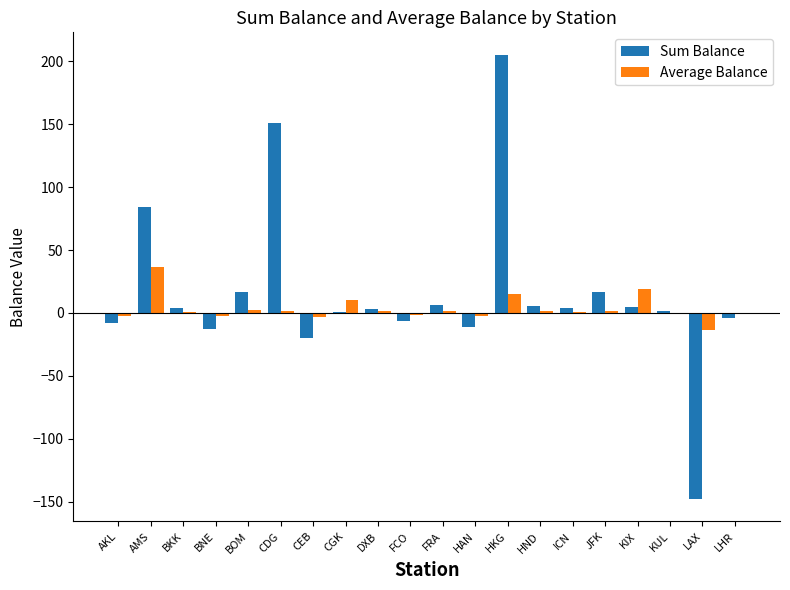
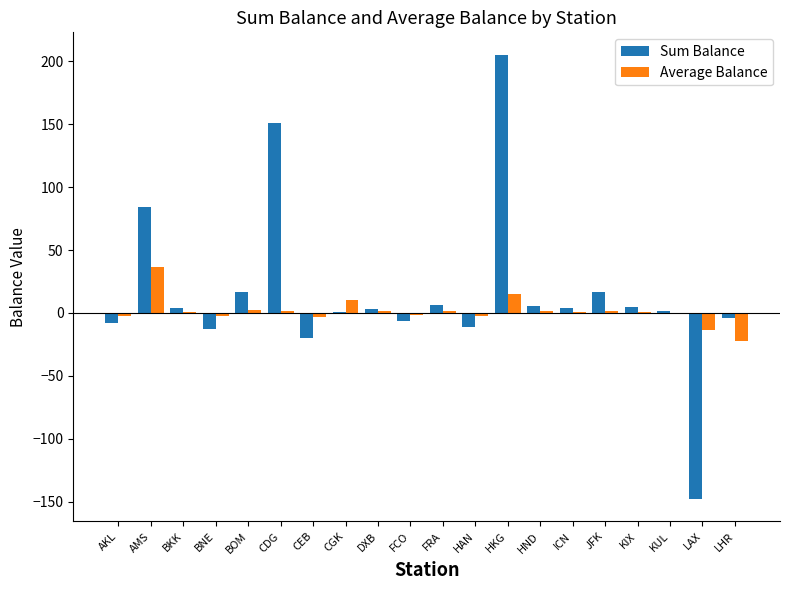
  {
    "Sum Balance": {
      "AKL": -8,
      "AMS": 85,
      "BKK": 4,
      "BNE": -13,
      "BOM": 17,
      "CDG": 151,
      "CEB": -20,
      "DXB": 3,
      "FCO": -6,
      "FRA": 6,
      "HAN": -11,
      "HKG": 205,
      "HND": 6,
      "ICN": 4,
      "JFK": 17,
      "KIX": 5,
      "LAX": -148,
      "LHR": -4
    },
    "Average Balance": {
      "AKL": -2,
      "AMS": 37,
      "BNE": -3,
      "BOM": 2,
      "CEB": -3,
      "CGK": 10,
      "HAN": -3,
      "HKG": 15,
-     "KIX": 19,
+     "KIX": 1,
      "LAX": -14,
-     "LHR": -1
+     "LHR": -22
    }
  }
